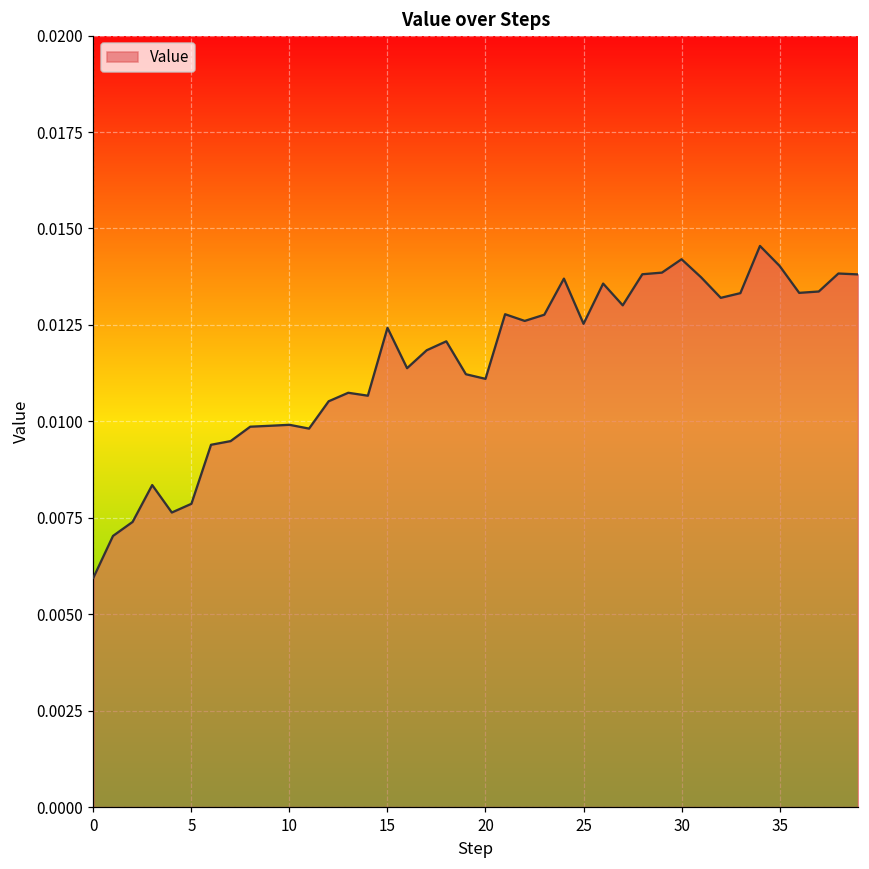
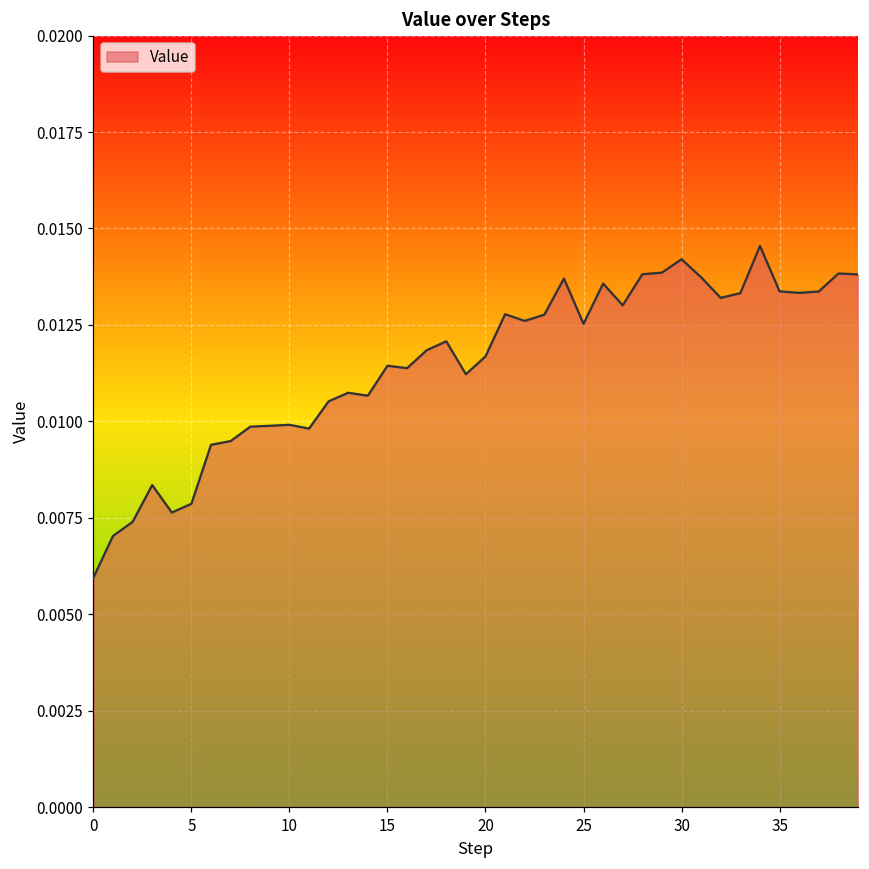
  {
    "0": 0.0059,
    "5": 0.0079,
    "10": 0.0099,
-   "15": 0.0124,
-   "20": 0.0111,
+   "15": 0.0114,
+   "20": 0.0117,
    "25": 0.0125,
    "30": 0.0142,
-   "35": 0.0140
+   "35": 0.0134
  }
